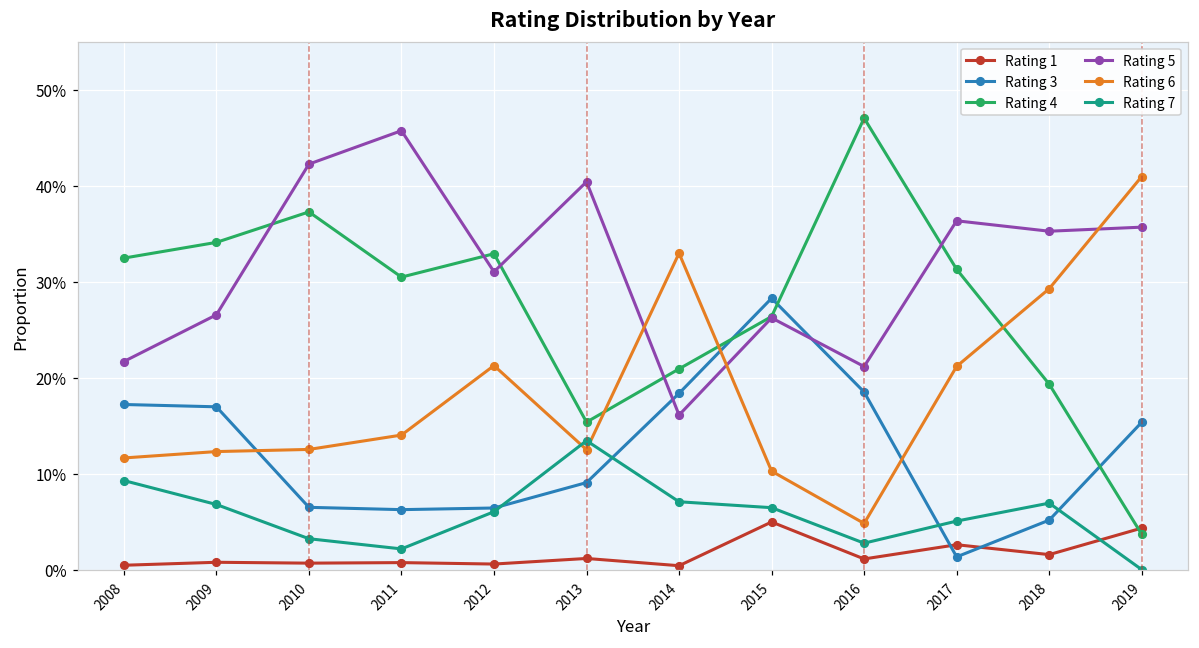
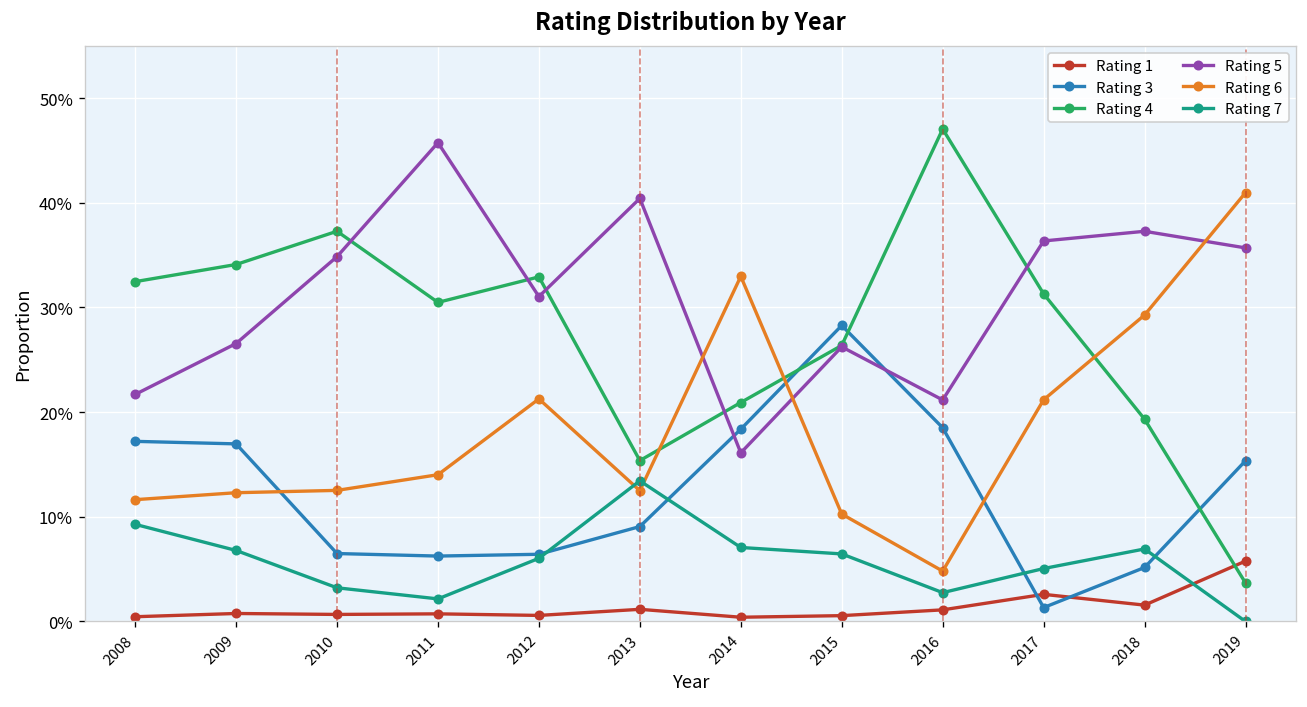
  {
    "Rating 1": {
      "2008": "0%",
      "2009": "1%",
      "2010": "1%",
      "2011": "1%",
      "2012": "1%",
      "2013": "1%",
      "2014": "0%",
-     "2015": "5%",
+     "2015": "1%",
      "2016": "1%",
      "2017": "3%",
      "2018": "2%",
-     "2019": "4%"
+     "2019": "6%"
    },
    "Rating 3": {
      "2008": "17%",
      "2009": "17%",
      "2010": "6%",
      "2011": "6%",
      "2012": "6%",
      "2013": "9%",
      "2014": "18%",
      "2015": "28%",
      "2016": "19%",
      "2017": "1%",
      "2018": "5%",
      "2019": "15%"
    },
    "Rating 5": {
      "2008": "22%",
      "2009": "27%",
-     "2010": "42%",
+     "2010": "35%",
      "2011": "46%",
      "2012": "31%",
      "2013": "40%",
      "2014": "16%",
      "2016": "21%",
      "2017": "36%",
-     "2018": "35%",
+     "2018": "37%",
      "2019": "36%"
    },
    "Rating 6": {
      "2008": "12%",
      "2009": "12%",
      "2010": "13%",
      "2011": "14%",
      "2012": "21%",
      "2013": "12%",
      "2014": "33%",
      "2015": "10%",
      "2016": "5%",
      "2017": "21%",
      "2018": "29%",
      "2019": "41%"
    }
  }
